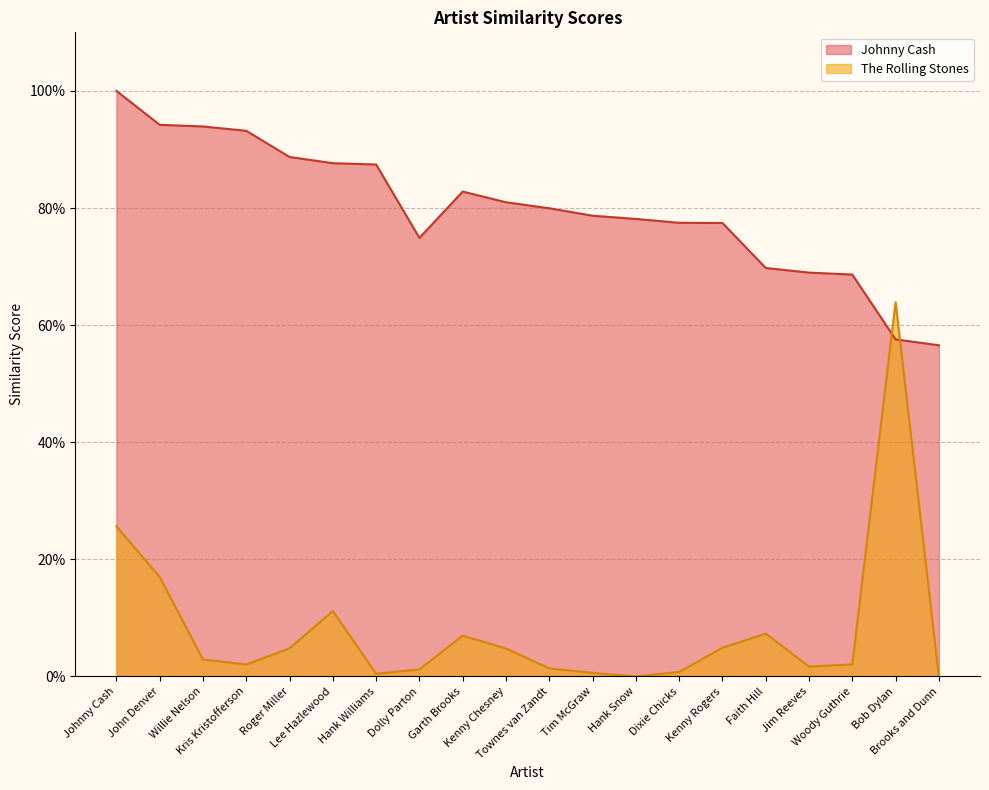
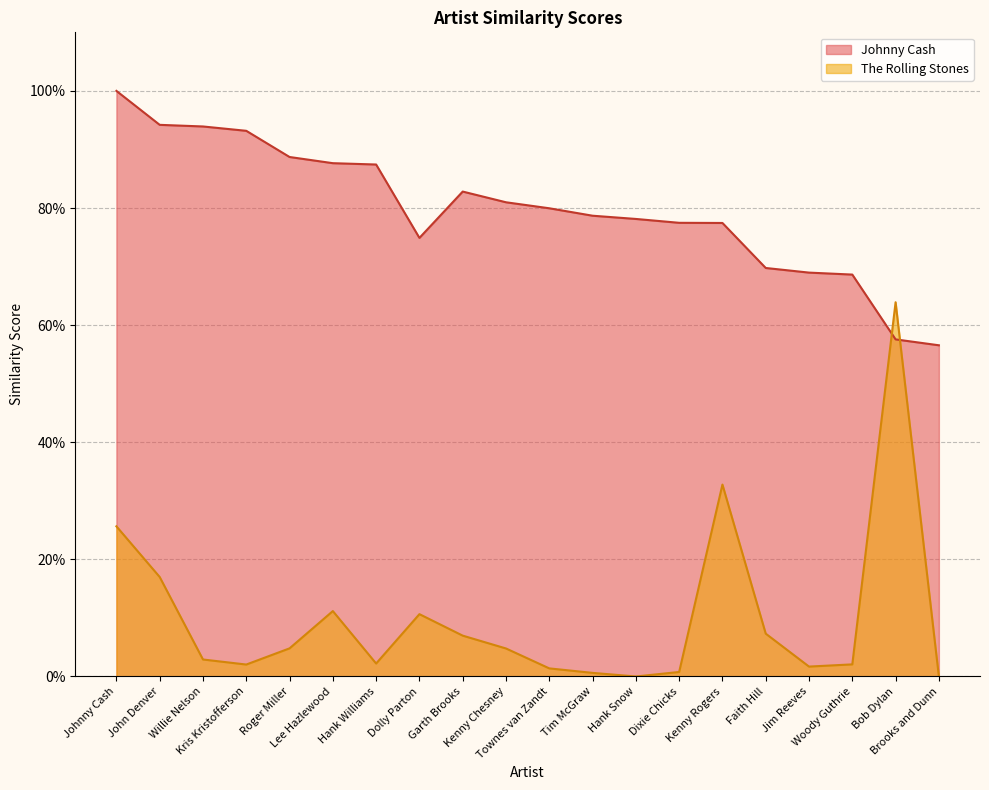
  {
    "Johnny Cash": {
      "Johnny Cash": "100%",
      "John Denver": "94%",
      "Willie Nelson": "94%",
      "Kris Kristofferson": "93%",
      "Roger Miller": "89%",
      "Lee Hazlewood": "88%",
      "Hank Williams": "87%",
      "Dolly Parton": "75%",
      "Garth Brooks": "83%",
      "Kenny Chesney": "81%",
      "Townes van Zandt": "80%",
      "Tim McGraw": "79%",
      "Hank Snow": "78%",
      "Dixie Chicks": "77%",
      "Kenny Rogers": "77%",
      "Faith Hill": "70%",
      "Jim Reeves": "69%",
      "Woody Guthrie": "69%",
      "Bob Dylan": "58%",
      "Brooks and Dunn": "57%"
    },
    "The Rolling Stones": {
      "Johnny Cash": "26%",
      "John Denver": "17%",
      "Willie Nelson": "3%",
      "Kris Kristofferson": "2%",
      "Roger Miller": "5%",
      "Lee Hazlewood": "11%",
-     "Hank Williams": "0%",
-     "Dolly Parton": "1%",
+     "Hank Williams": "2%",
+     "Dolly Parton": "11%",
      "Garth Brooks": "7%",
      "Kenny Chesney": "5%",
      "Townes van Zandt": "1%",
      "Tim McGraw": "1%",
      "Hank Snow": "0%",
      "Dixie Chicks": "1%",
-     "Kenny Rogers": "5%",
+     "Kenny Rogers": "33%",
      "Faith Hill": "7%",
      "Jim Reeves": "2%",
      "Woody Guthrie": "2%",
      "Bob Dylan": "64%",
      "Brooks and Dunn": "0%"
    }
  }
